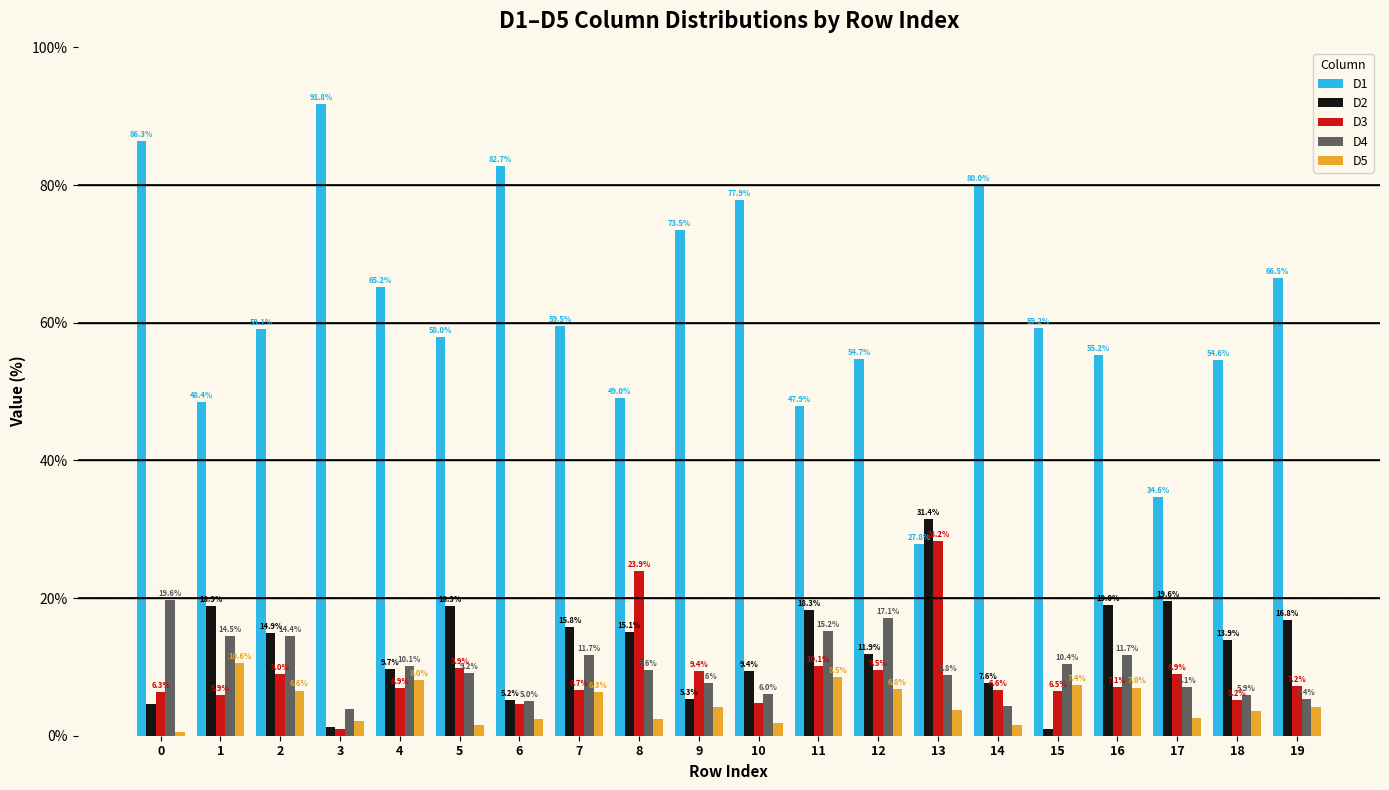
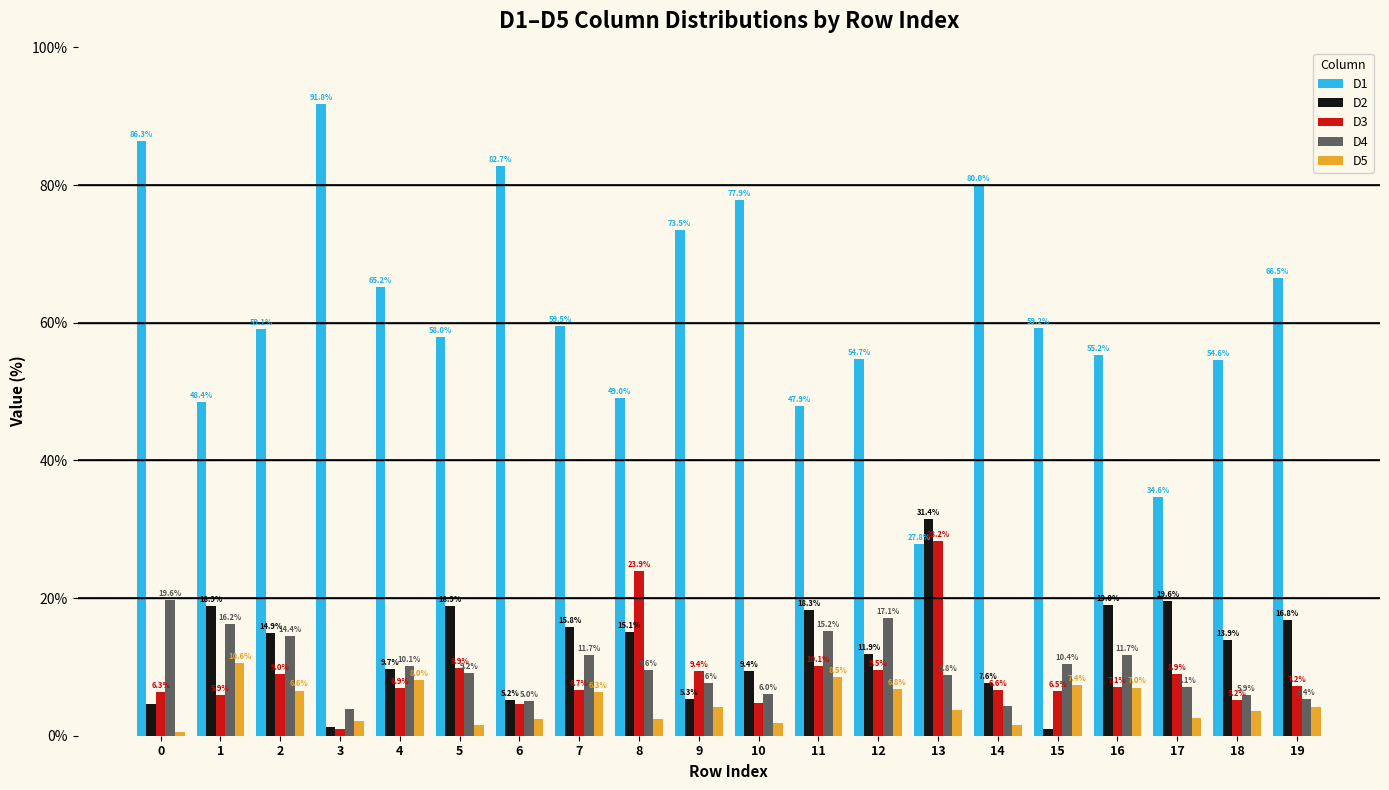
  {
    "D1": {
      "0": "86.3%",
      "1": "48.4%",
      "2": "59.1%",
      "3": "91.8%",
      "4": "65.2%",
      "5": "58.0%",
      "6": "82.7%",
      "7": "59.5%",
      "8": "49.0%",
      "9": "73.5%",
      "10": "77.9%",
      "11": "47.9%",
      "12": "54.7%",
      "13": "27.8%",
      "14": "80.0%",
      "15": "59.2%",
      "16": "55.2%",
      "17": "34.6%",
      "18": "54.6%",
      "19": "66.5%"
    },
    "D2": {
      "1": "18.9%",
      "2": "14.9%",
      "4": "9.7%",
      "5": "18.9%",
      "6": "5.2%",
      "7": "15.8%",
      "8": "15.1%",
      "9": "5.3%",
      "10": "9.4%",
      "11": "18.3%",
      "12": "11.9%",
      "13": "31.4%",
      "14": "7.6%",
      "16": "19.0%",
      "17": "19.6%",
      "18": "13.9%",
      "19": "16.8%"
    },
    "D3": {
      "0": "6.3%",
      "1": "5.9%",
      "2": "9.0%",
      "4": "6.9%",
      "7": "6.7%",
      "8": "23.9%",
      "9": "9.4%",
      "11": "10.1%",
      "12": "9.5%",
      "13": "28.2%",
      "14": "6.6%",
      "15": "6.5%",
      "16": "7.1%",
      "17": "8.9%",
      "19": "7.2%"
    },
    "D4": {
      "0": "19.6%",
-     "1": "14.5%",
+     "1": "16.2%",
      "2": "14.4%",
      "4": "10.1%",
      "6": "5.0%",
      "7": "11.7%",
      "8": "9.6%",
      "9": "7.6%",
      "10": "6.0%",
      "11": "15.2%",
      "12": "17.1%",
      "13": "8.8%",
      "15": "10.4%",
      "16": "11.7%",
      "17": "7.1%",
      "19": "5.4%"
    },
    "D5": {
      "1": "10.6%",
      "2": "6.6%",
      "4": "8.0%",
      "7": "6.3%",
      "11": "8.5%",
      "12": "6.8%",
      "15": "7.4%",
      "16": "7.0%"
    }
  }
